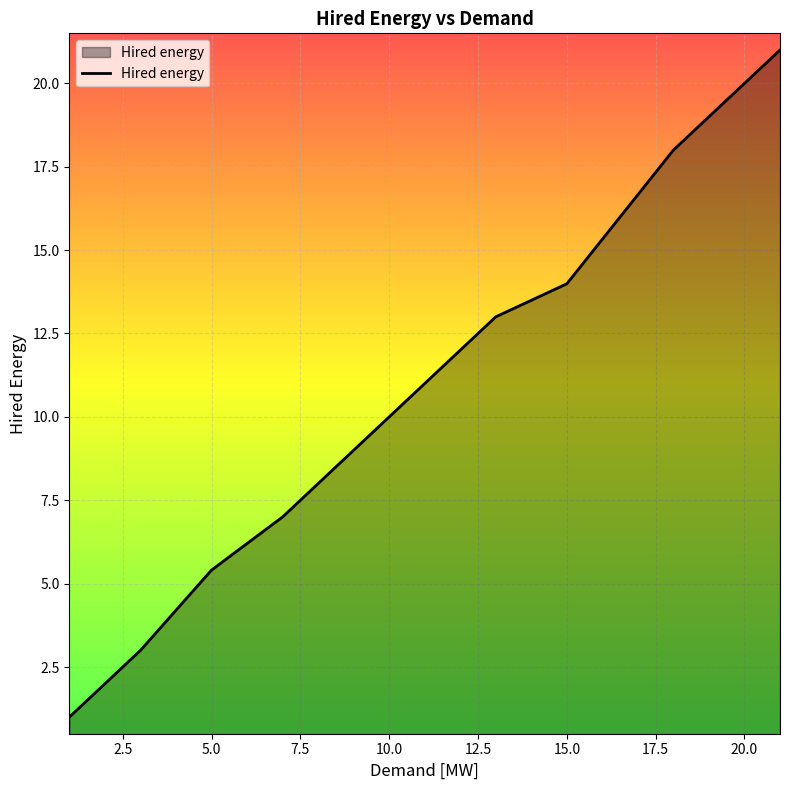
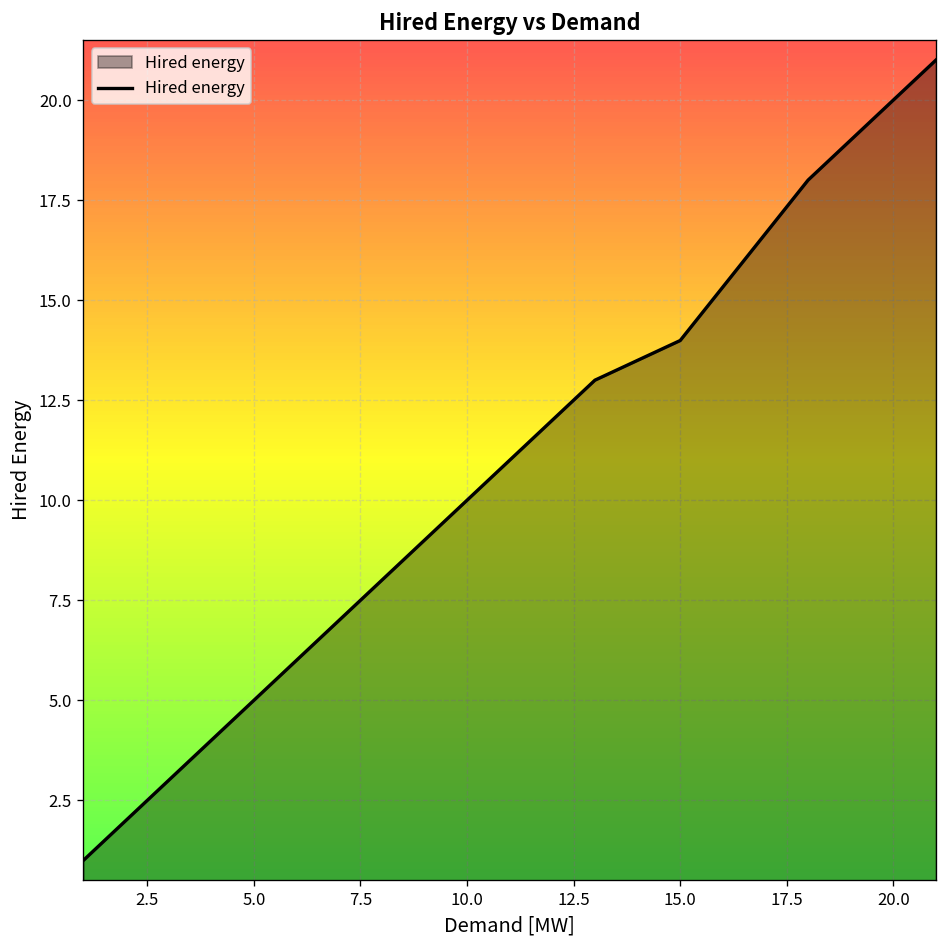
  {
-   "5.0": 5.4,
+   "5.0": 5.0,
    "15.0": 14.0
  }
